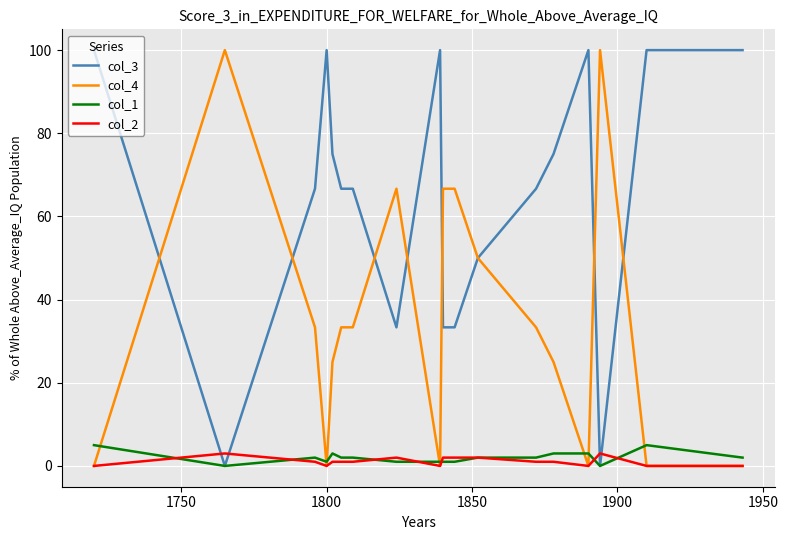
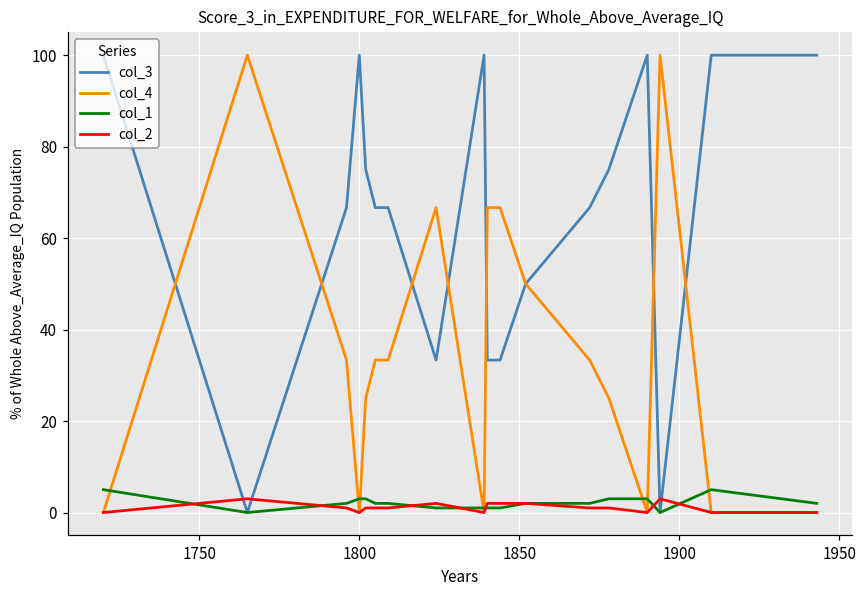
  {
    "col_3": {
      "1800": 100
    },
    "col_1": {
-     "1800": 1
+     "1800": 3
    }
  }
